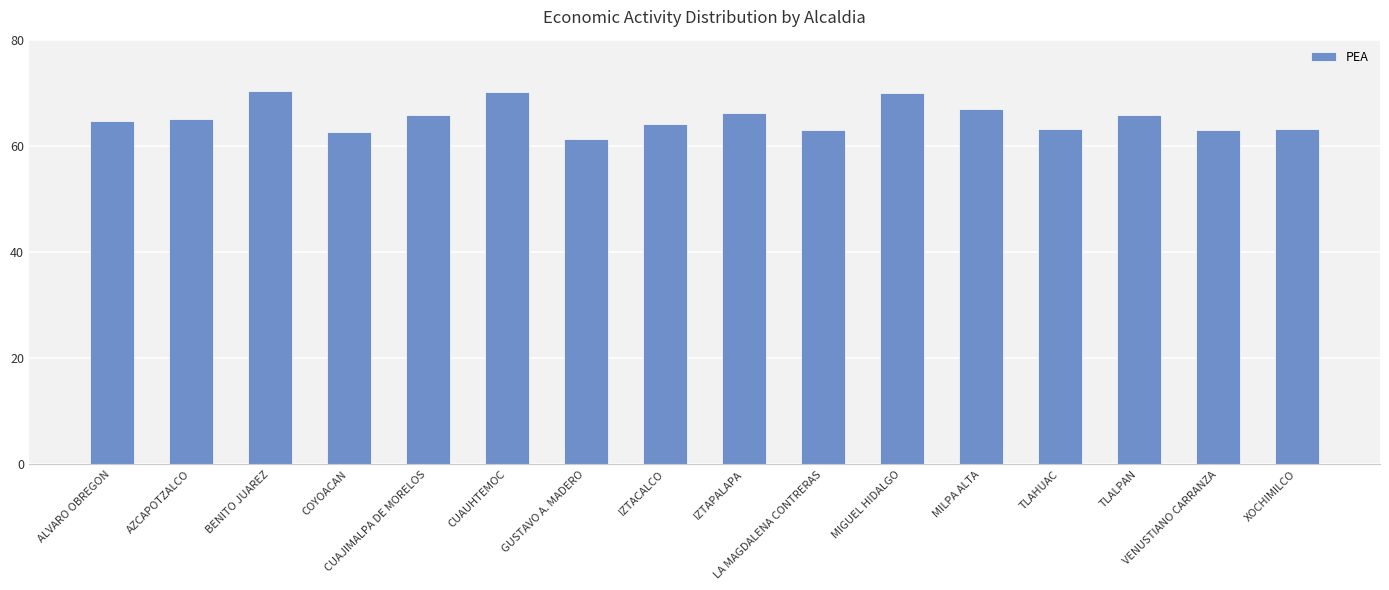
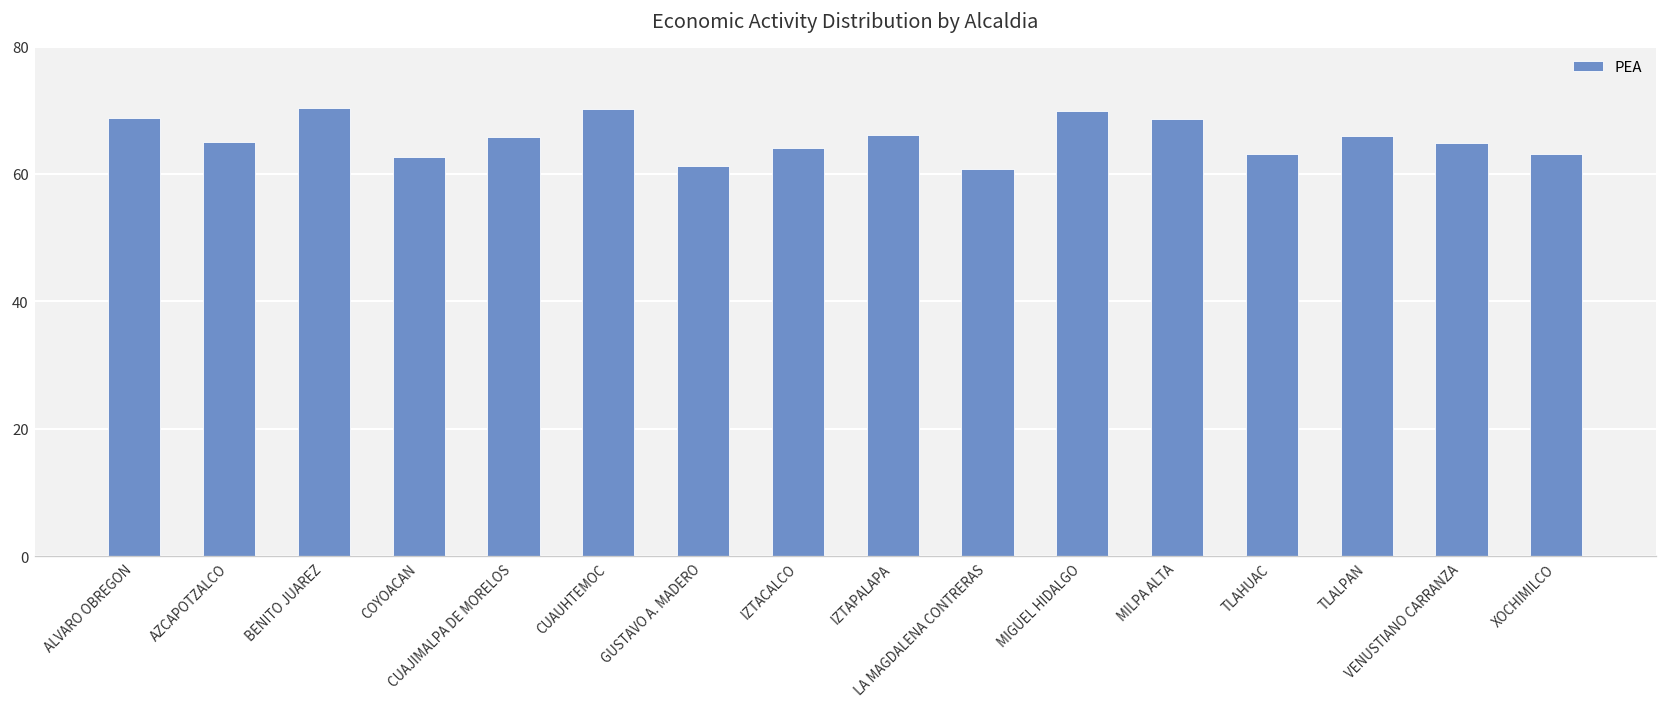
  {
-   "ALVARO OBREGON": 65,
+   "ALVARO OBREGON": 69,
    "AZCAPOTZALCO": 65,
    "BENITO JUAREZ": 70,
    "COYOACAN": 63,
    "CUAJIMALPA DE MORELOS": 66,
    "CUAUHTEMOC": 70,
    "GUSTAVO A. MADERO": 61,
    "IZTACALCO": 64,
    "IZTAPALAPA": 66,
-   "LA MAGDALENA CONTRERAS": 63,
+   "LA MAGDALENA CONTRERAS": 61,
    "MIGUEL HIDALGO": 70,
-   "MILPA ALTA": 67,
+   "MILPA ALTA": 69,
    "TLAHUAC": 63,
    "TLALPAN": 66,
-   "VENUSTIANO CARRANZA": 63,
+   "VENUSTIANO CARRANZA": 65,
    "XOCHIMILCO": 63
  }
